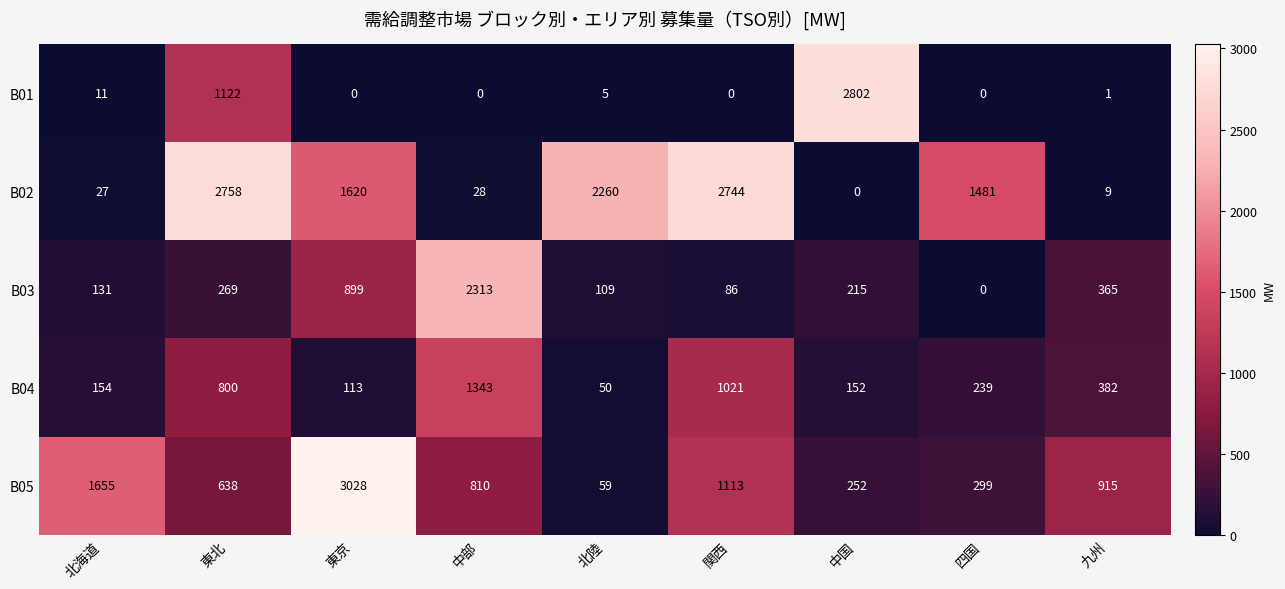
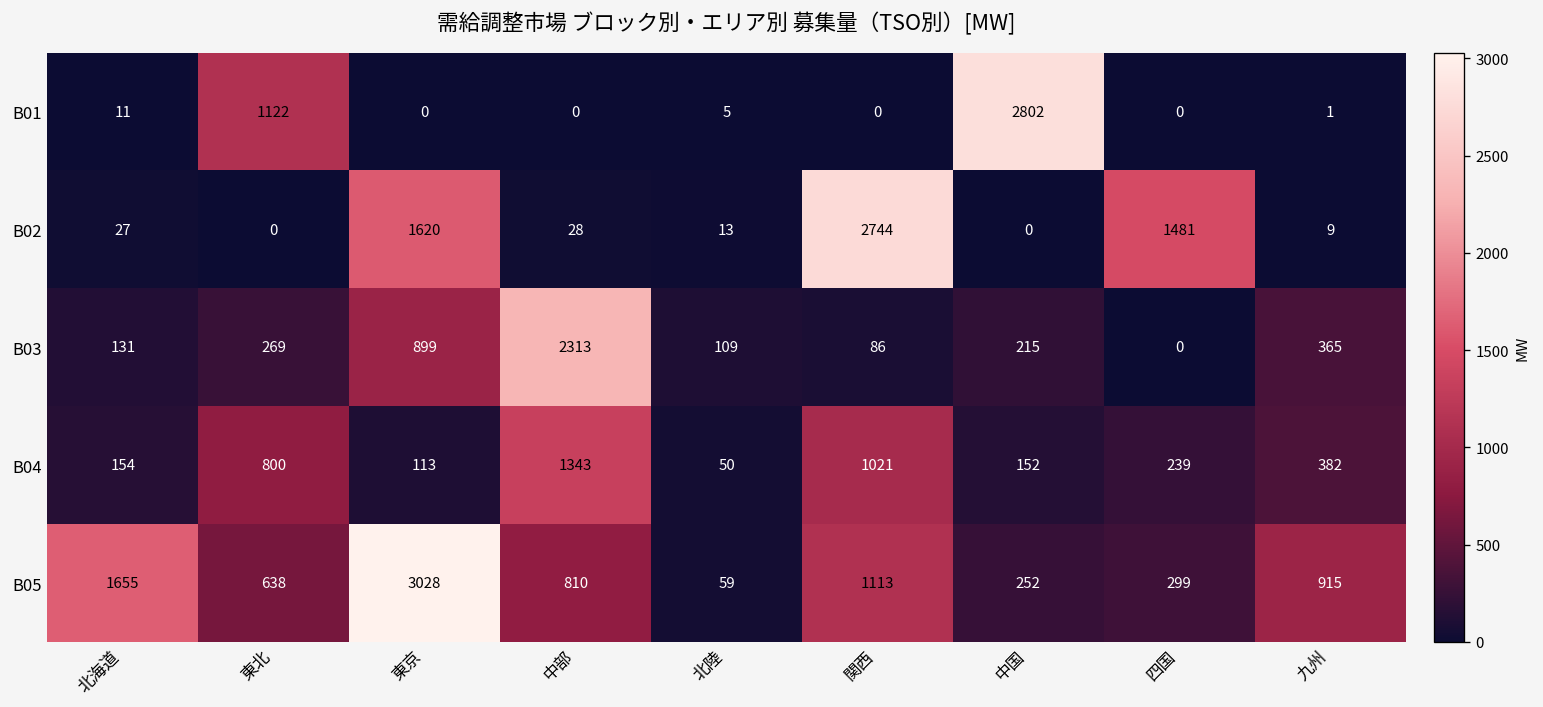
  {
    "B01": {
      "北海道": 11,
      "東北": 1122,
      "東京": 0,
      "中部": 0,
      "北陸": 5,
      "関西": 0,
      "中国": 2802,
      "四国": 0,
      "九州": 1
    },
    "B02": {
      "北海道": 27,
-     "東北": 2758,
+     "東北": 0,
      "東京": 1620,
      "中部": 28,
-     "北陸": 2260,
+     "北陸": 13,
      "関西": 2744,
      "中国": 0,
      "四国": 1481,
      "九州": 9
    },
    "B03": {
      "北海道": 131,
      "東北": 269,
      "東京": 899,
      "中部": 2313,
      "北陸": 109,
      "関西": 86,
      "中国": 215,
      "四国": 0,
      "九州": 365
    },
    "B04": {
      "北海道": 154,
      "東北": 800,
      "東京": 113,
      "中部": 1343,
      "北陸": 50,
      "関西": 1021,
      "中国": 152,
      "四国": 239,
      "九州": 382
    },
    "B05": {
      "北海道": 1655,
      "東北": 638,
      "東京": 3028,
      "中部": 810,
      "北陸": 59,
      "関西": 1113,
      "中国": 252,
      "四国": 299,
      "九州": 915
    }
  }
